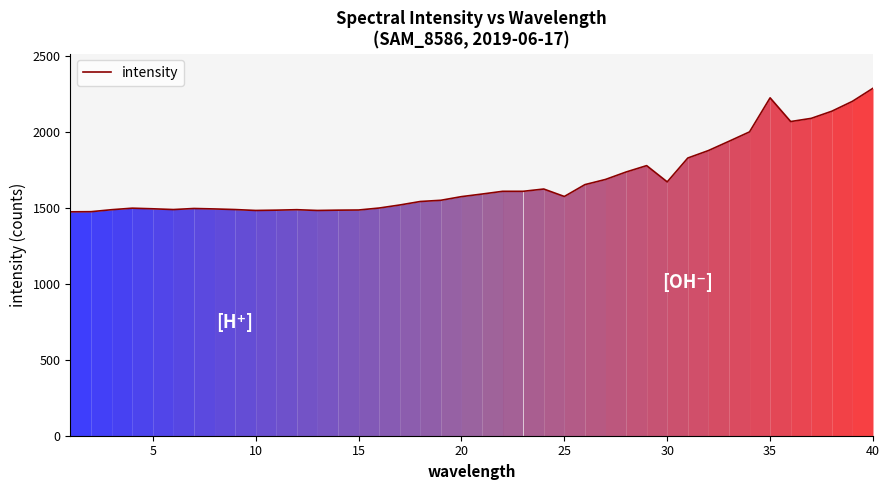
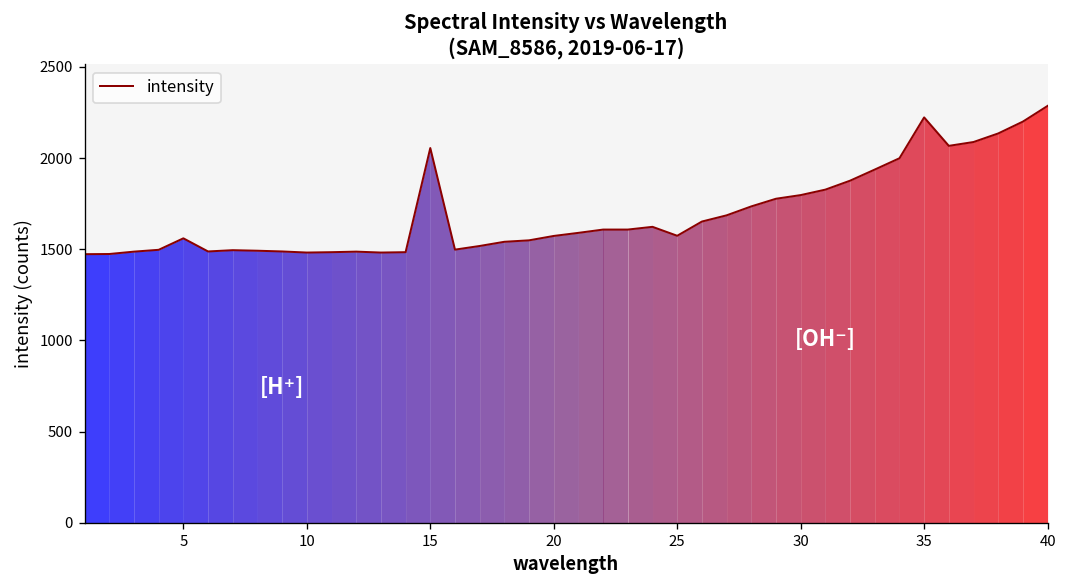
  {
    "intensity": {
-     "5": 1490,
-     "15": 1490,
-     "30": 1670
+     "5": 1560,
+     "15": 2060,
+     "30": 1800
    }
  }
